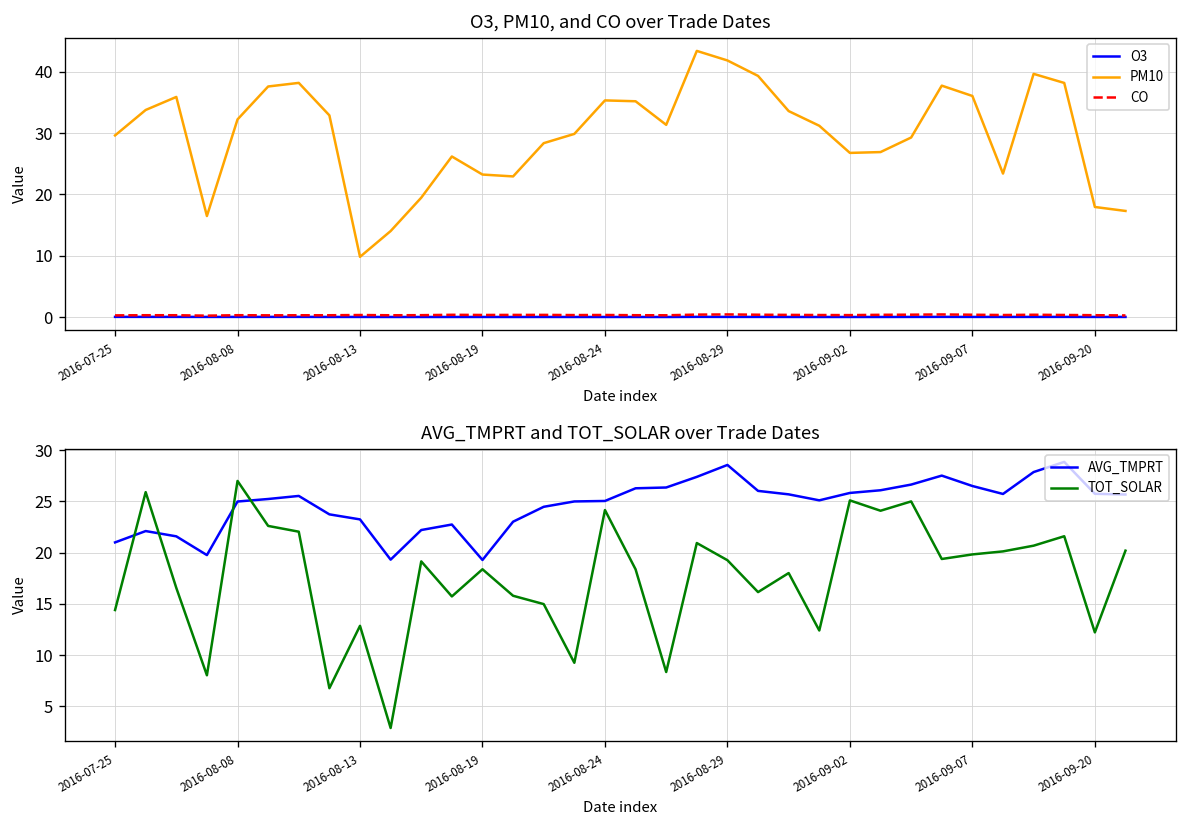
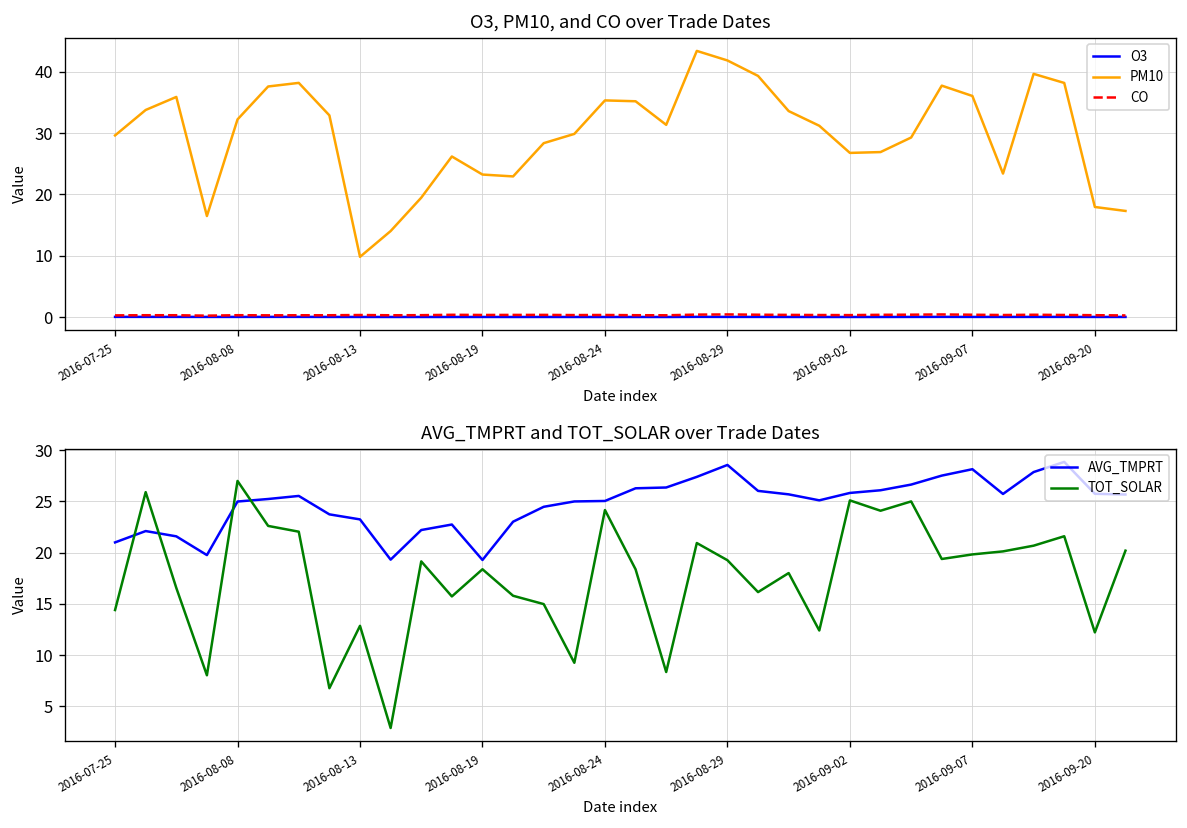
  {
    "O3, PM10, and CO over Trade Dates": {
      "PM10": {
        "2016-07-25": 30,
        "2016-08-08": 32,
        "2016-08-13": 10,
        "2016-08-19": 23,
        "2016-08-24": 35,
        "2016-08-29": 42,
        "2016-09-02": 27,
        "2016-09-07": 36,
        "2016-09-20": 18
      }
    },
    "AVG_TMPRT and TOT_SOLAR over Trade Dates": {
      "AVG_TMPRT": {
        "2016-07-25": 21,
        "2016-08-08": 25,
        "2016-08-13": 23,
        "2016-08-19": 19,
        "2016-08-24": 25,
        "2016-08-29": 29,
        "2016-09-02": 26,
-       "2016-09-07": 27
+       "2016-09-07": 28
      },
      "TOT_SOLAR": {
        "2016-07-25": 14,
        "2016-08-08": 27,
        "2016-08-13": 13,
        "2016-08-19": 18,
        "2016-08-24": 24,
        "2016-08-29": 19,
        "2016-09-02": 25,
        "2016-09-07": 20,
        "2016-09-20": 12
      }
    }
  }
